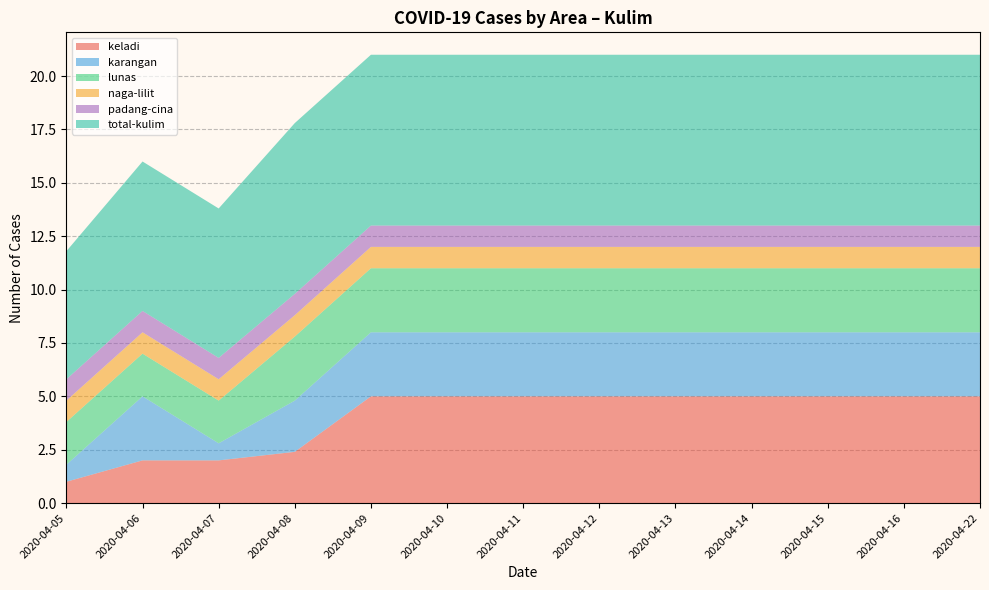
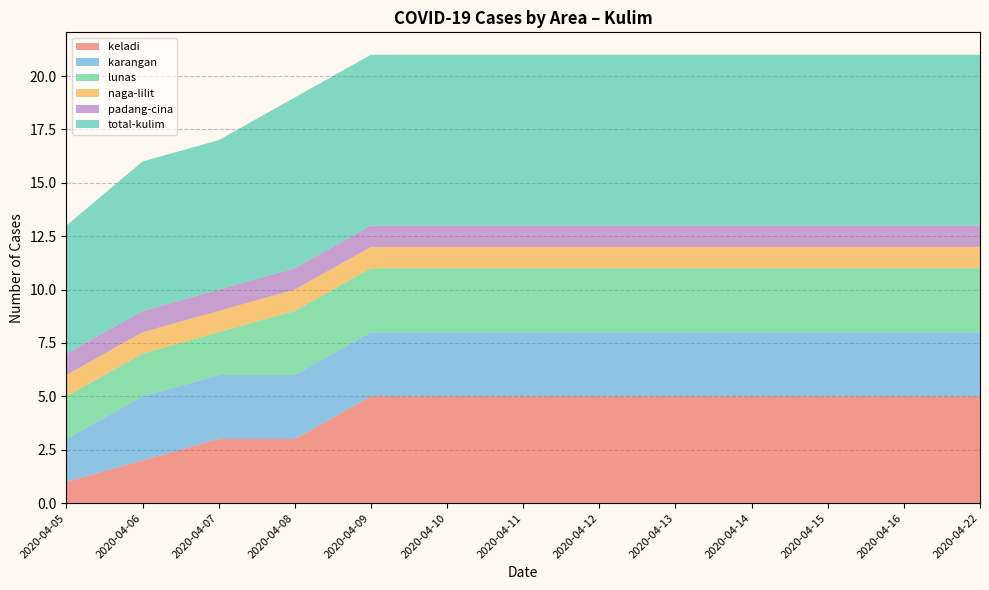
  {
    "keladi": {
      "2020-04-05": 1.0,
      "2020-04-06": 2.0,
-     "2020-04-07": 2,
-     "2020-04-08": 2.4,
+     "2020-04-07": 3,
+     "2020-04-08": 3.0,
      "2020-04-09": 5.0,
      "2020-04-10": 5.0,
      "2020-04-11": 5.0,
      "2020-04-12": 5.0,
      "2020-04-13": 5.0,
      "2020-04-14": 5.0,
      "2020-04-15": 5.0,
      "2020-04-16": 5.0,
      "2020-04-22": 5.0
    },
    "karangan": {
-     "2020-04-05": 0.8,
-     "2020-04-07": 0.8,
-     "2020-04-08": 2.4
+     "2020-04-05": 2.0,
+     "2020-04-07": 3.0,
+     "2020-04-08": 3.0
    },
    "naga-lilit": {
      "2020-04-05": 1.0,
      "2020-04-06": 1.0,
      "2020-04-07": 1.0,
      "2020-04-08": 1.0,
      "2020-04-09": 1.0,
      "2020-04-10": 1.0,
      "2020-04-11": 1.0,
      "2020-04-12": 1.0,
      "2020-04-13": 1.0,
      "2020-04-14": 1.0,
      "2020-04-15": 1.0,
      "2020-04-16": 1.0,
      "2020-04-22": 1.0
    },
    "padang-cina": {
      "2020-04-05": 1.0,
      "2020-04-06": 1.0,
      "2020-04-07": 1.0,
      "2020-04-08": 1.0,
      "2020-04-09": 1.0,
      "2020-04-10": 1.0,
      "2020-04-11": 1.0,
      "2020-04-12": 1.0,
      "2020-04-13": 1.0,
      "2020-04-14": 1.0,
      "2020-04-15": 1.0,
      "2020-04-16": 1.0,
      "2020-04-22": 1.0
    }
  }
